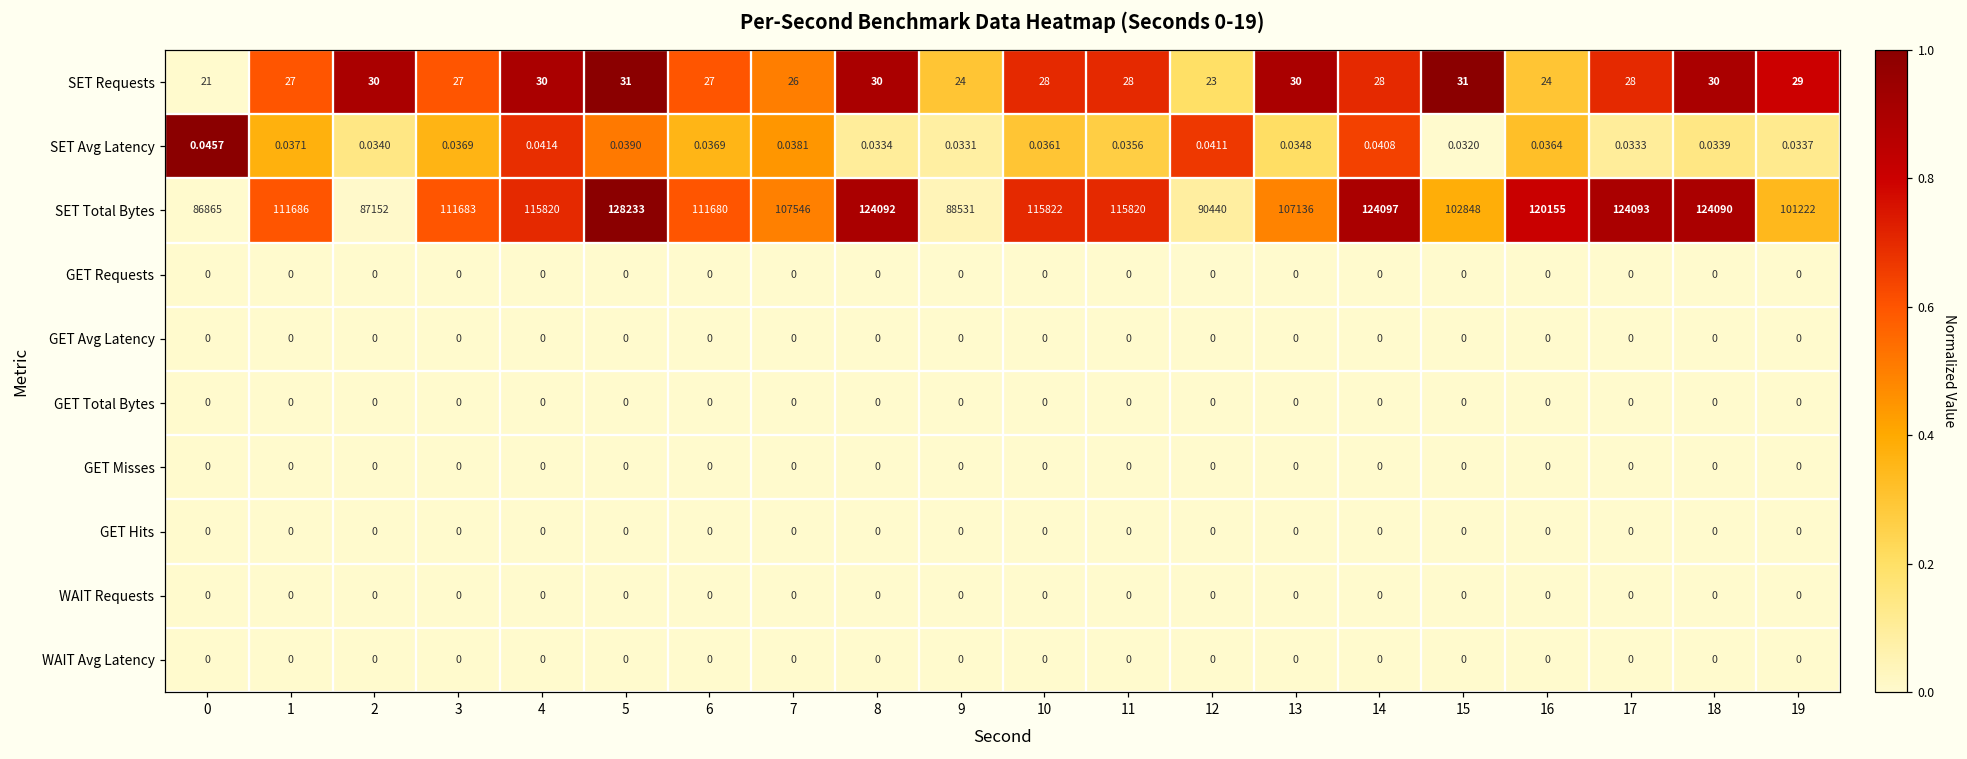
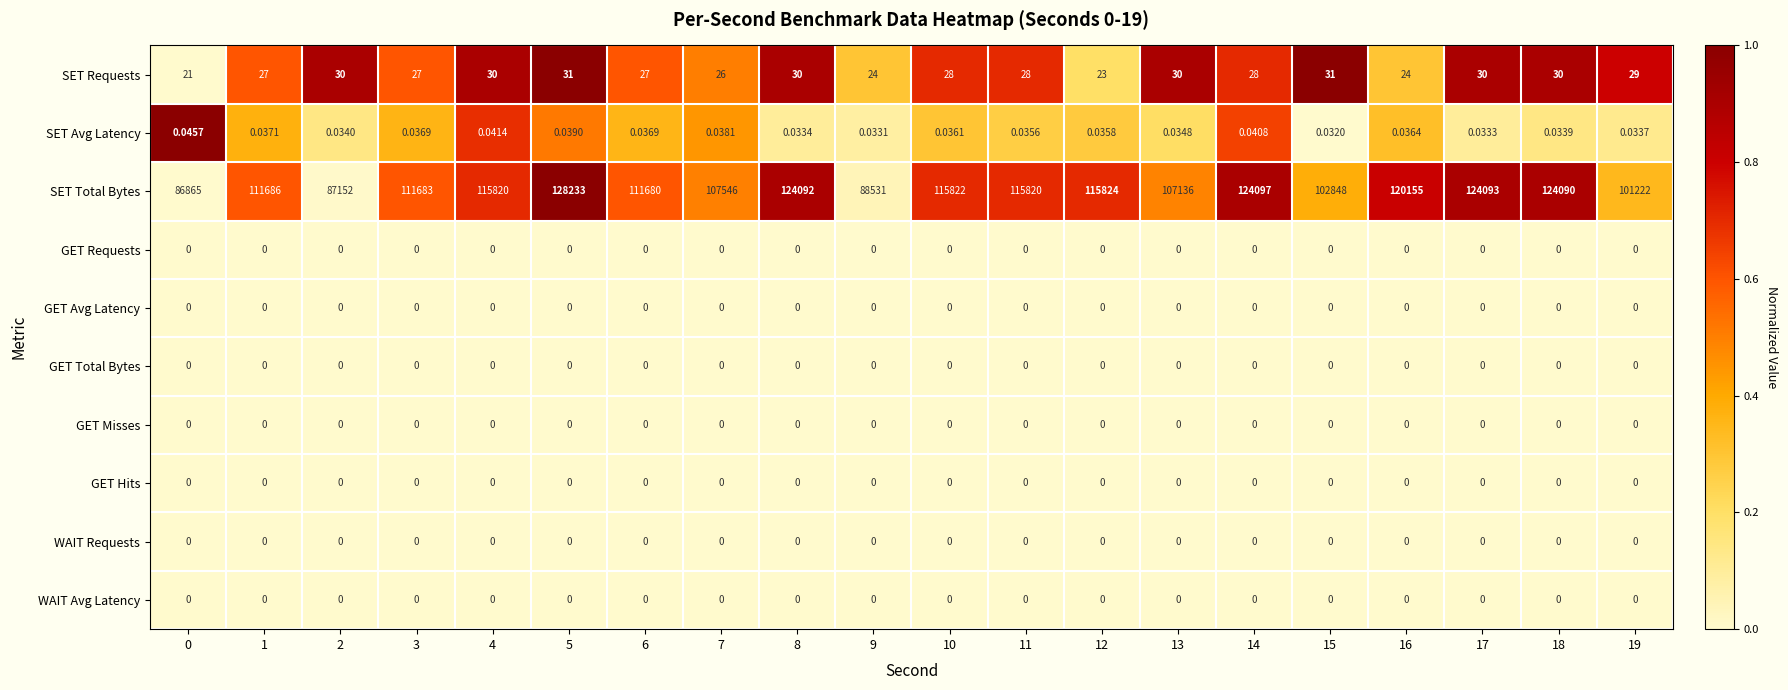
  {
    "SET Requests": {
      "0": 21,
      "1": 27,
      "2": 30,
      "3": 27,
      "4": 30,
      "5": 31,
      "6": 27,
      "7": 26,
      "8": 30,
      "9": 24,
      "10": 28,
      "11": 28,
      "12": 23,
      "13": 30,
      "14": 28,
      "15": 31,
      "16": 24,
-     "17": 28,
+     "17": 30,
      "18": 30,
      "19": 29
    },
    "SET Avg Latency": {
      "0": 0.0457,
      "1": 0.0371,
      "2": 0.0340,
      "3": 0.0369,
      "4": 0.0414,
      "5": 0.0390,
      "6": 0.0369,
      "7": 0.0381,
      "8": 0.0334,
      "9": 0.0331,
      "10": 0.0361,
      "11": 0.0356,
-     "12": 0.0411,
+     "12": 0.0358,
      "13": 0.0348,
      "14": 0.0408,
      "15": 0.0320,
      "16": 0.0364,
      "17": 0.0333,
      "18": 0.0339,
      "19": 0.0337
    },
    "SET Total Bytes": {
      "0": 86865,
      "1": 111686,
      "2": 87152,
      "3": 111683,
      "4": 115820,
      "5": 128233,
      "6": 111680,
      "7": 107546,
      "8": 124092,
      "9": 88531,
      "10": 115822,
      "11": 115820,
-     "12": 90440,
+     "12": 115824,
      "13": 107136,
      "14": 124097,
      "15": 102848,
      "16": 120155,
      "17": 124093,
      "18": 124090,
      "19": 101222
    },
    "GET Requests": {
      "0": 0,
      "1": 0,
      "2": 0,
      "3": 0,
      "4": 0,
      "5": 0,
      "6": 0,
      "7": 0,
      "8": 0,
      "9": 0,
      "10": 0,
      "11": 0,
      "12": 0,
      "13": 0,
      "14": 0,
      "15": 0,
      "16": 0,
      "17": 0,
      "18": 0,
      "19": 0
    },
    "GET Avg Latency": {
      "0": 0,
      "1": 0,
      "2": 0,
      "3": 0,
      "4": 0,
      "5": 0,
      "6": 0,
      "7": 0,
      "8": 0,
      "9": 0,
      "10": 0,
      "11": 0,
      "12": 0,
      "13": 0,
      "14": 0,
      "15": 0,
      "16": 0,
      "17": 0,
      "18": 0,
      "19": 0
    },
    "GET Total Bytes": {
      "0": 0,
      "1": 0,
      "2": 0,
      "3": 0,
      "4": 0,
      "5": 0,
      "6": 0,
      "7": 0,
      "8": 0,
      "9": 0,
      "10": 0,
      "11": 0,
      "12": 0,
      "13": 0,
      "14": 0,
      "15": 0,
      "16": 0,
      "17": 0,
      "18": 0,
      "19": 0
    },
    "GET Misses": {
      "0": 0,
      "1": 0,
      "2": 0,
      "3": 0,
      "4": 0,
      "5": 0,
      "6": 0,
      "7": 0,
      "8": 0,
      "9": 0,
      "10": 0,
      "11": 0,
      "12": 0,
      "13": 0,
      "14": 0,
      "15": 0,
      "16": 0,
      "17": 0,
      "18": 0,
      "19": 0
    },
    "GET Hits": {
      "0": 0,
      "1": 0,
      "2": 0,
      "3": 0,
      "4": 0,
      "5": 0,
      "6": 0,
      "7": 0,
      "8": 0,
      "9": 0,
      "10": 0,
      "11": 0,
      "12": 0,
      "13": 0,
      "14": 0,
      "15": 0,
      "16": 0,
      "17": 0,
      "18": 0,
      "19": 0
    },
    "WAIT Requests": {
      "0": 0,
      "1": 0,
      "2": 0,
      "3": 0,
      "4": 0,
      "5": 0,
      "6": 0,
      "7": 0,
      "8": 0,
      "9": 0,
      "10": 0,
      "11": 0,
      "12": 0,
      "13": 0,
      "14": 0,
      "15": 0,
      "16": 0,
      "17": 0,
      "18": 0,
      "19": 0
    },
    "WAIT Avg Latency": {
      "0": 0,
      "1": 0,
      "2": 0,
      "3": 0,
      "4": 0,
      "5": 0,
      "6": 0,
      "7": 0,
      "8": 0,
      "9": 0,
      "10": 0,
      "11": 0,
      "12": 0,
      "13": 0,
      "14": 0,
      "15": 0,
      "16": 0,
      "17": 0,
      "18": 0,
      "19": 0
    }
  }
